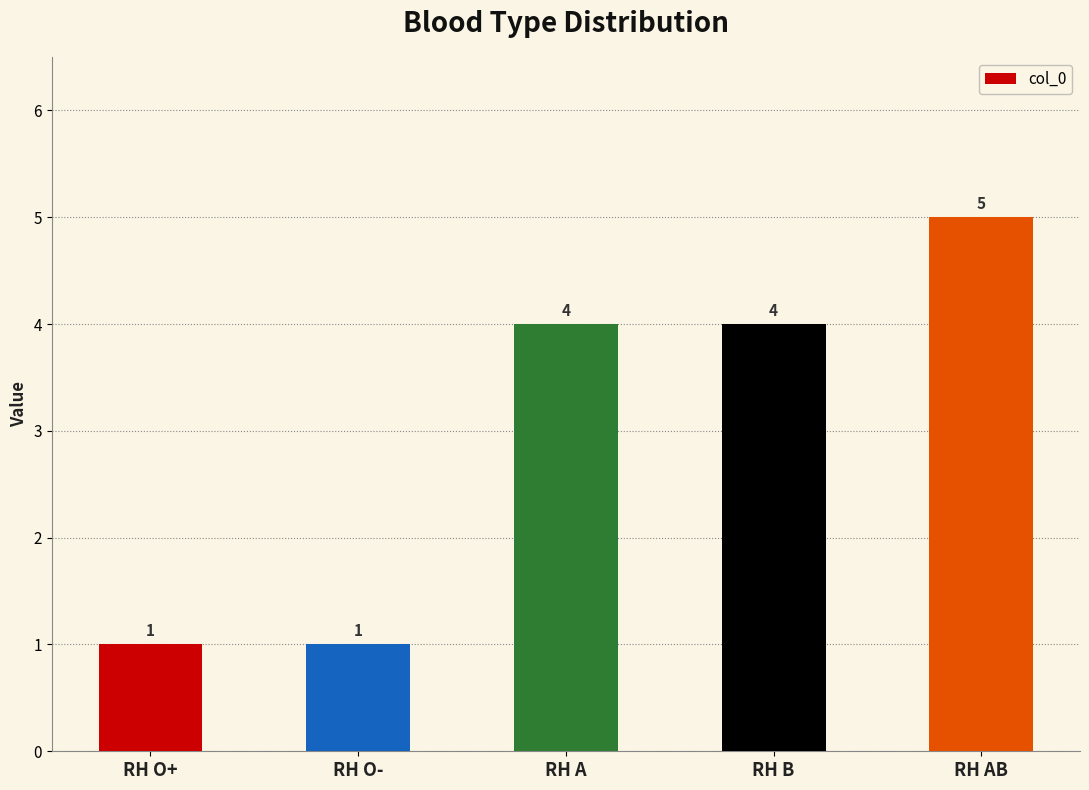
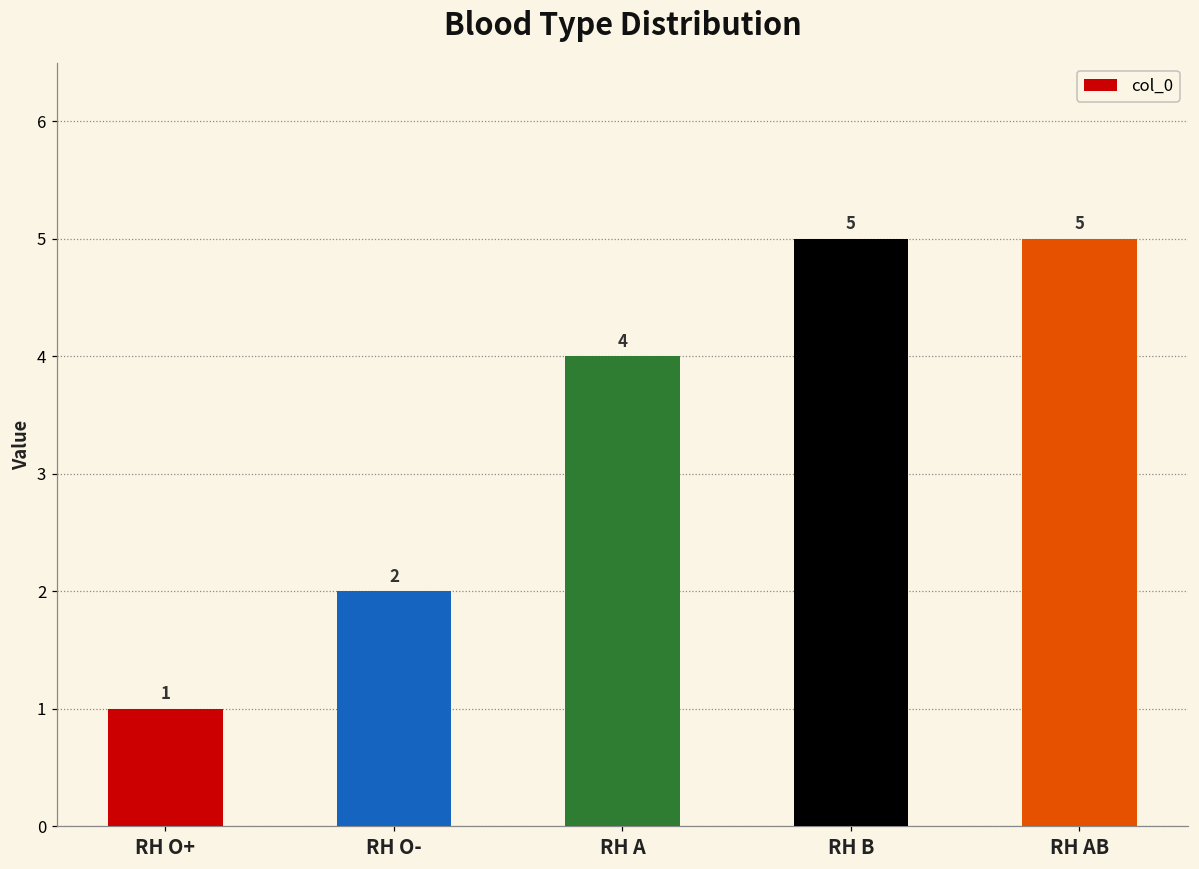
  {
    "RH O+": 1,
-   "RH O-": 1,
+   "RH O-": 2,
    "RH A": 4,
-   "RH B": 4,
+   "RH B": 5,
    "RH AB": 5
  }
